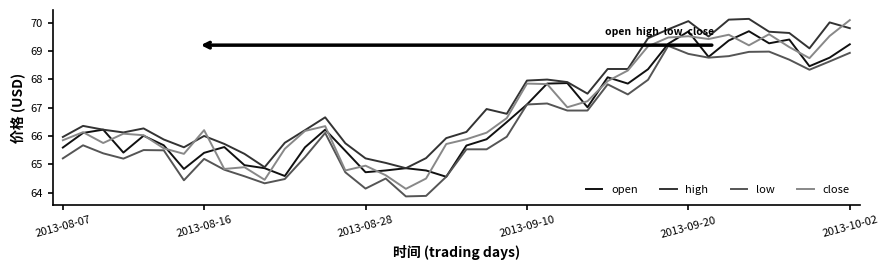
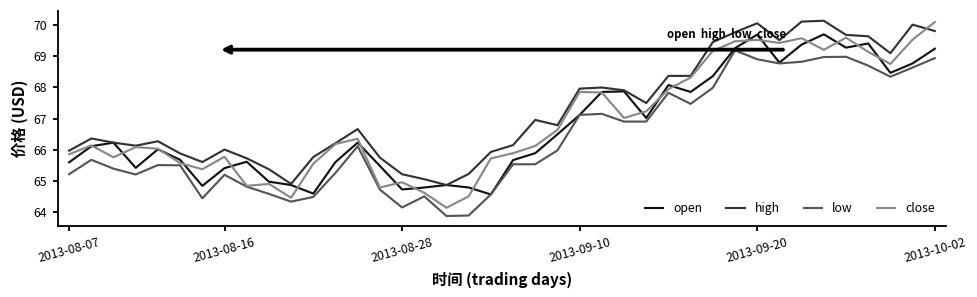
  {
    "close": {
      "2013-08-07": 65.9,
-     "2013-08-16": 66.2,
+     "2013-08-16": 65.8,
      "2013-08-28": 65.0,
      "2013-09-10": 67.9,
      "2013-09-20": 69.5,
      "2013-10-02": 70.1
    }
  }
